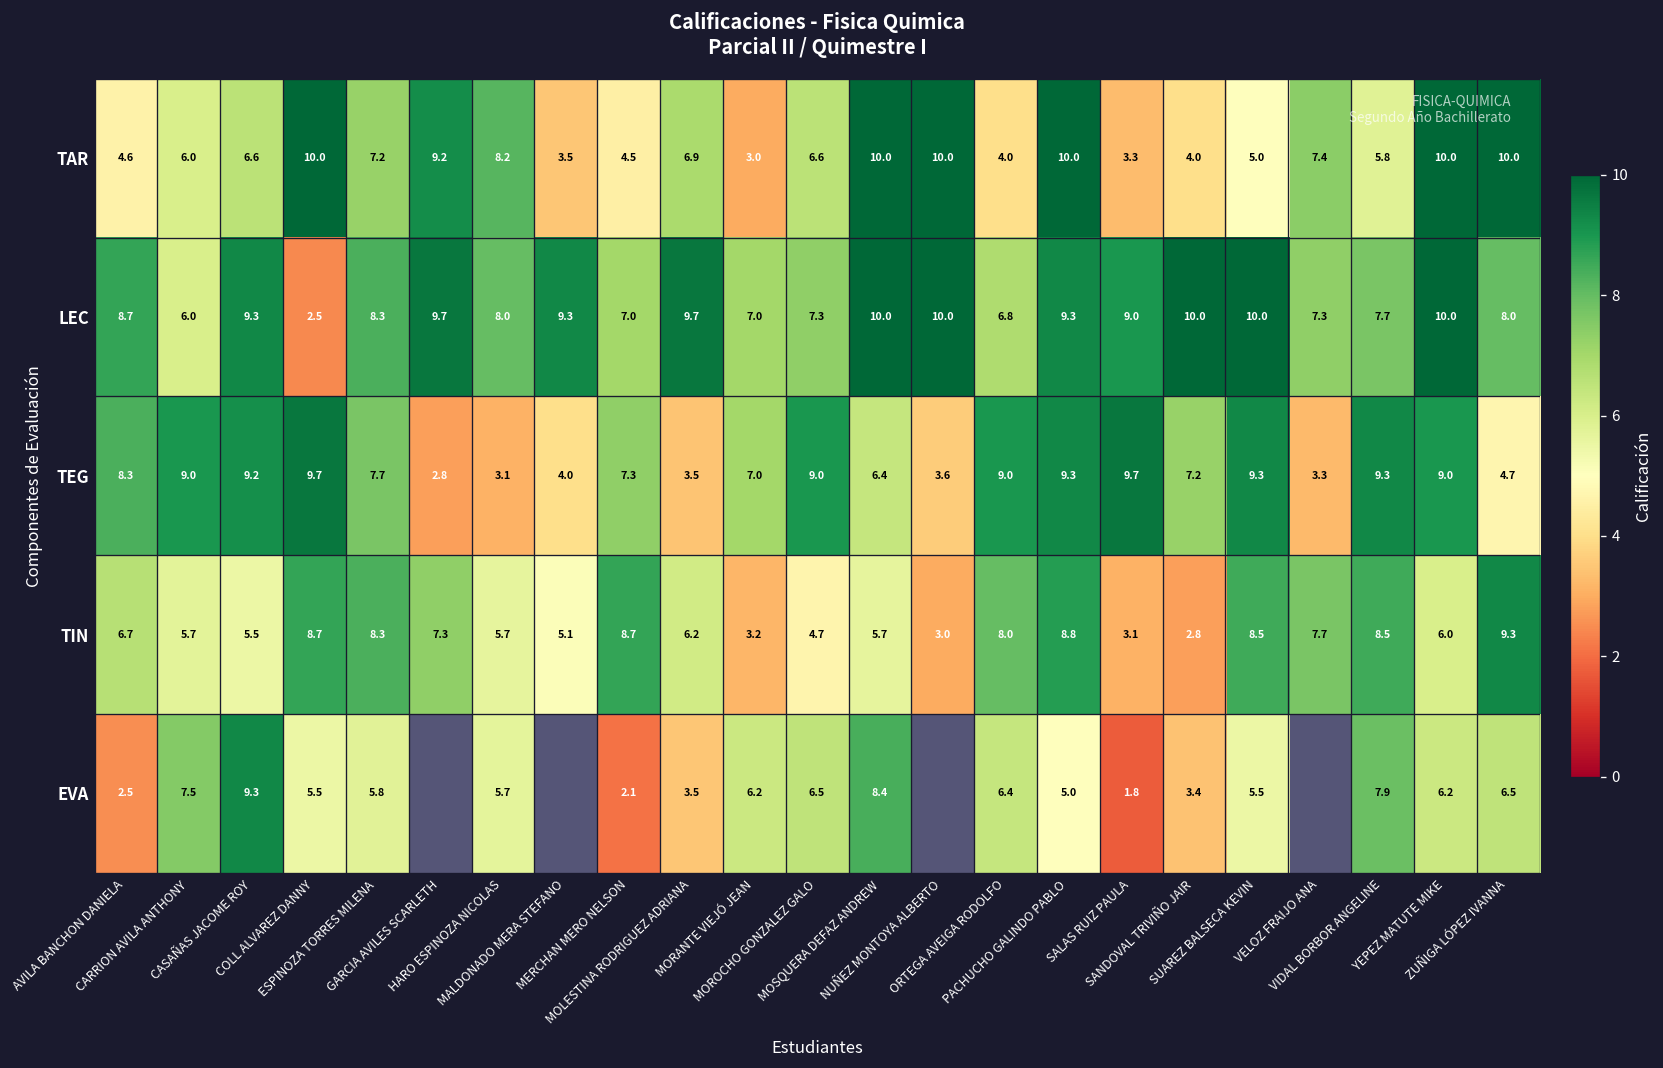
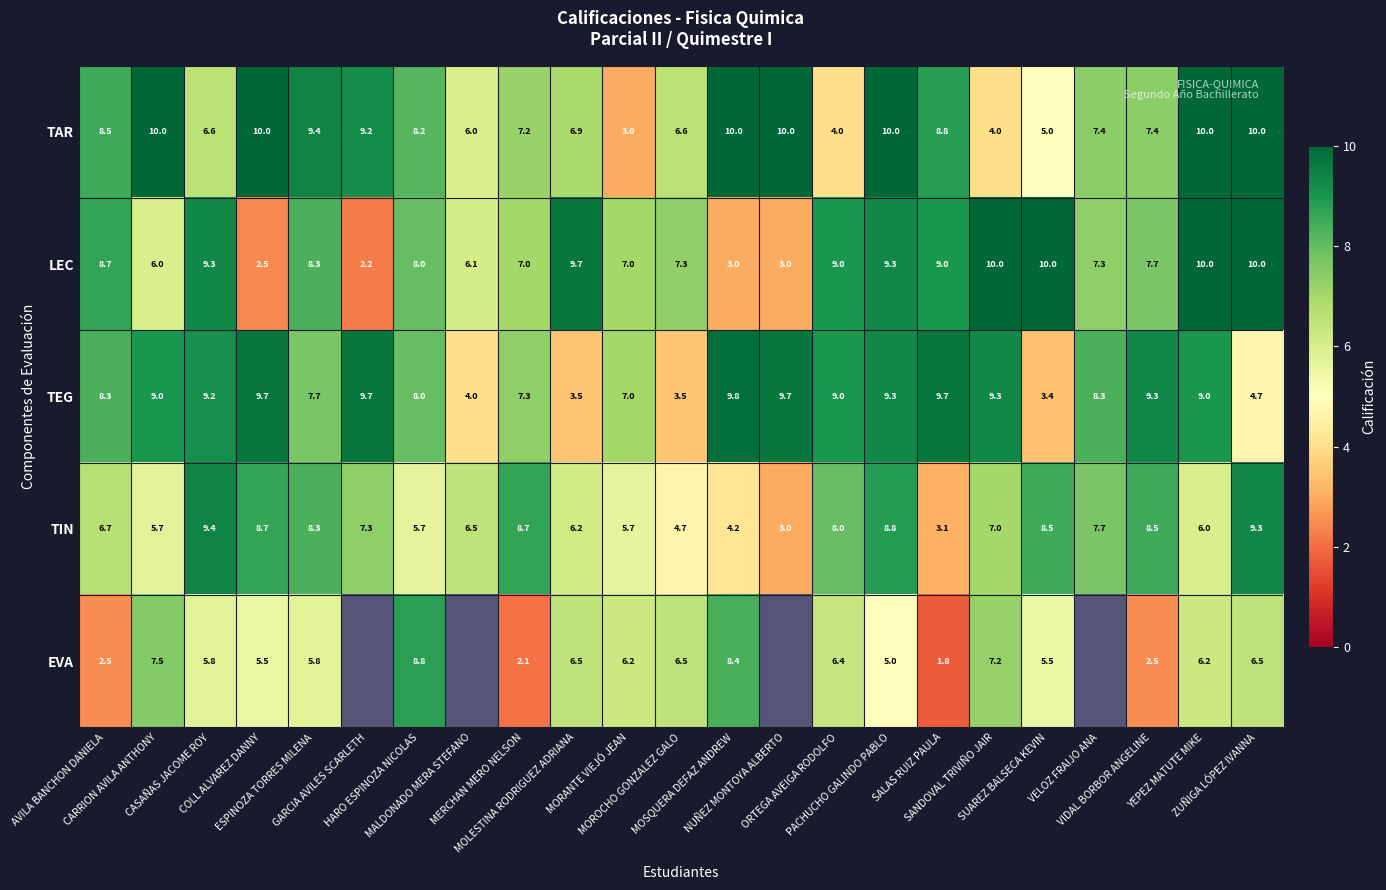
  {
    "TAR": {
-     "AVILA BANCHON DANIELA": 4.6,
-     "CARRION AVILA ANTHONY": 6.0,
+     "AVILA BANCHON DANIELA": 8.5,
+     "CARRION AVILA ANTHONY": 10.0,
      "CASAÑAS JACOME ROY": 6.6,
      "COLL ALVAREZ DANNY": 10.0,
-     "ESPINOZA TORRES MILENA": 7.2,
+     "ESPINOZA TORRES MILENA": 9.4,
      "GARCIA AVILES SCARLETH": 9.2,
      "HARO ESPINOZA NICOLAS": 8.2,
-     "MALDONADO MERA STEFANO": 3.5,
-     "MERCHAN MERO NELSON": 4.5,
+     "MALDONADO MERA STEFANO": 6.0,
+     "MERCHAN MERO NELSON": 7.2,
      "MOLESTINA RODRIGUEZ ADRIANA": 6.9,
      "MORANTE VIEJÓ JEAN": 3.0,
      "MOROCHO GONZALEZ GALO": 6.6,
      "MOSQUERA DEFAZ ANDREW": 10.0,
      "NUÑEZ MONTOYA ALBERTO": 10.0,
      "ORTEGA AVEIGA RODOLFO": 4.0,
      "PACHUCHO GALINDO PABLO": 10.0,
-     "SALAS RUIZ PAULA": 3.3,
+     "SALAS RUIZ PAULA": 8.8,
      "SANDOVAL TRIVIÑO JAIR": 4.0,
      "SUAREZ BALSECA KEVIN": 5.0,
      "VELOZ FRAIJO ANA": 7.4,
-     "VIDAL BORBOR ANGELINE": 5.8,
+     "VIDAL BORBOR ANGELINE": 7.4,
      "ZUÑIGA LÓPEZ IVANNA": 10.0
    },
    "LEC": {
      "AVILA BANCHON DANIELA": 8.7,
      "CARRION AVILA ANTHONY": 6.0,
      "CASAÑAS JACOME ROY": 9.3,
      "COLL ALVAREZ DANNY": 2.5,
      "ESPINOZA TORRES MILENA": 8.3,
-     "GARCIA AVILES SCARLETH": 9.7,
+     "GARCIA AVILES SCARLETH": 2.2,
      "HARO ESPINOZA NICOLAS": 8.0,
-     "MALDONADO MERA STEFANO": 9.3,
+     "MALDONADO MERA STEFANO": 6.1,
      "MERCHAN MERO NELSON": 7.0,
      "MOLESTINA RODRIGUEZ ADRIANA": 9.7,
      "MORANTE VIEJÓ JEAN": 7.0,
      "MOROCHO GONZALEZ GALO": 7.3,
-     "MOSQUERA DEFAZ ANDREW": 10.0,
-     "NUÑEZ MONTOYA ALBERTO": 10.0,
-     "ORTEGA AVEIGA RODOLFO": 6.8,
+     "MOSQUERA DEFAZ ANDREW": 3.0,
+     "NUÑEZ MONTOYA ALBERTO": 3.0,
+     "ORTEGA AVEIGA RODOLFO": 9.0,
      "PACHUCHO GALINDO PABLO": 9.3,
      "SALAS RUIZ PAULA": 9.0,
      "SANDOVAL TRIVIÑO JAIR": 10.0,
      "SUAREZ BALSECA KEVIN": 10.0,
      "VELOZ FRAIJO ANA": 7.3,
      "VIDAL BORBOR ANGELINE": 7.7,
      "YEPEZ MATUTE MIKE": 10.0,
-     "ZUÑIGA LÓPEZ IVANNA": 8.0
+     "ZUÑIGA LÓPEZ IVANNA": 10.0
    },
    "TEG": {
      "AVILA BANCHON DANIELA": 8.3,
      "CARRION AVILA ANTHONY": 9.0,
      "CASAÑAS JACOME ROY": 9.2,
      "COLL ALVAREZ DANNY": 9.7,
      "ESPINOZA TORRES MILENA": 7.7,
-     "GARCIA AVILES SCARLETH": 2.8,
-     "HARO ESPINOZA NICOLAS": 3.1,
+     "GARCIA AVILES SCARLETH": 9.7,
+     "HARO ESPINOZA NICOLAS": 8.0,
      "MALDONADO MERA STEFANO": 4.0,
      "MERCHAN MERO NELSON": 7.3,
      "MOLESTINA RODRIGUEZ ADRIANA": 3.5,
      "MORANTE VIEJÓ JEAN": 7.0,
-     "MOROCHO GONZALEZ GALO": 9.0,
-     "MOSQUERA DEFAZ ANDREW": 6.4,
-     "NUÑEZ MONTOYA ALBERTO": 3.6,
+     "MOROCHO GONZALEZ GALO": 3.5,
+     "MOSQUERA DEFAZ ANDREW": 9.8,
+     "NUÑEZ MONTOYA ALBERTO": 9.7,
      "ORTEGA AVEIGA RODOLFO": 9.0,
      "PACHUCHO GALINDO PABLO": 9.3,
      "SALAS RUIZ PAULA": 9.7,
-     "SANDOVAL TRIVIÑO JAIR": 7.2,
-     "SUAREZ BALSECA KEVIN": 9.3,
-     "VELOZ FRAIJO ANA": 3.3,
+     "SANDOVAL TRIVIÑO JAIR": 9.3,
+     "SUAREZ BALSECA KEVIN": 3.4,
+     "VELOZ FRAIJO ANA": 8.3,
      "VIDAL BORBOR ANGELINE": 9.3,
      "YEPEZ MATUTE MIKE": 9.0,
      "ZUÑIGA LÓPEZ IVANNA": 4.7
    },
    "TIN": {
      "AVILA BANCHON DANIELA": 6.7,
      "CARRION AVILA ANTHONY": 5.7,
-     "CASAÑAS JACOME ROY": 5.5,
+     "CASAÑAS JACOME ROY": 9.4,
      "COLL ALVAREZ DANNY": 8.7,
      "ESPINOZA TORRES MILENA": 8.3,
      "GARCIA AVILES SCARLETH": 7.3,
      "HARO ESPINOZA NICOLAS": 5.7,
-     "MALDONADO MERA STEFANO": 5.1,
+     "MALDONADO MERA STEFANO": 6.5,
      "MERCHAN MERO NELSON": 8.7,
      "MOLESTINA RODRIGUEZ ADRIANA": 6.2,
-     "MORANTE VIEJÓ JEAN": 3.2,
+     "MORANTE VIEJÓ JEAN": 5.7,
      "MOROCHO GONZALEZ GALO": 4.7,
-     "MOSQUERA DEFAZ ANDREW": 5.7,
+     "MOSQUERA DEFAZ ANDREW": 4.2,
      "NUÑEZ MONTOYA ALBERTO": 3.0,
      "ORTEGA AVEIGA RODOLFO": 8.0,
      "PACHUCHO GALINDO PABLO": 8.8,
      "SALAS RUIZ PAULA": 3.1,
-     "SANDOVAL TRIVIÑO JAIR": 2.8,
+     "SANDOVAL TRIVIÑO JAIR": 7.0,
      "SUAREZ BALSECA KEVIN": 8.5,
      "VELOZ FRAIJO ANA": 7.7,
      "VIDAL BORBOR ANGELINE": 8.5,
      "YEPEZ MATUTE MIKE": 6.0,
      "ZUÑIGA LÓPEZ IVANNA": 9.3
    },
    "EVA": {
      "AVILA BANCHON DANIELA": 2.5,
      "CARRION AVILA ANTHONY": 7.5,
-     "CASAÑAS JACOME ROY": 9.3,
+     "CASAÑAS JACOME ROY": 5.8,
      "COLL ALVAREZ DANNY": 5.5,
      "ESPINOZA TORRES MILENA": 5.8,
-     "HARO ESPINOZA NICOLAS": 5.7,
+     "HARO ESPINOZA NICOLAS": 8.8,
      "MERCHAN MERO NELSON": 2.1,
-     "MOLESTINA RODRIGUEZ ADRIANA": 3.5,
+     "MOLESTINA RODRIGUEZ ADRIANA": 6.5,
      "MORANTE VIEJÓ JEAN": 6.2,
      "MOROCHO GONZALEZ GALO": 6.5,
      "MOSQUERA DEFAZ ANDREW": 8.4,
      "ORTEGA AVEIGA RODOLFO": 6.4,
      "PACHUCHO GALINDO PABLO": 5.0,
      "SALAS RUIZ PAULA": 1.8,
-     "SANDOVAL TRIVIÑO JAIR": 3.4,
+     "SANDOVAL TRIVIÑO JAIR": 7.2,
      "SUAREZ BALSECA KEVIN": 5.5,
-     "VIDAL BORBOR ANGELINE": 7.9,
+     "VIDAL BORBOR ANGELINE": 2.5,
      "YEPEZ MATUTE MIKE": 6.2,
      "ZUÑIGA LÓPEZ IVANNA": 6.5
    }
  }
